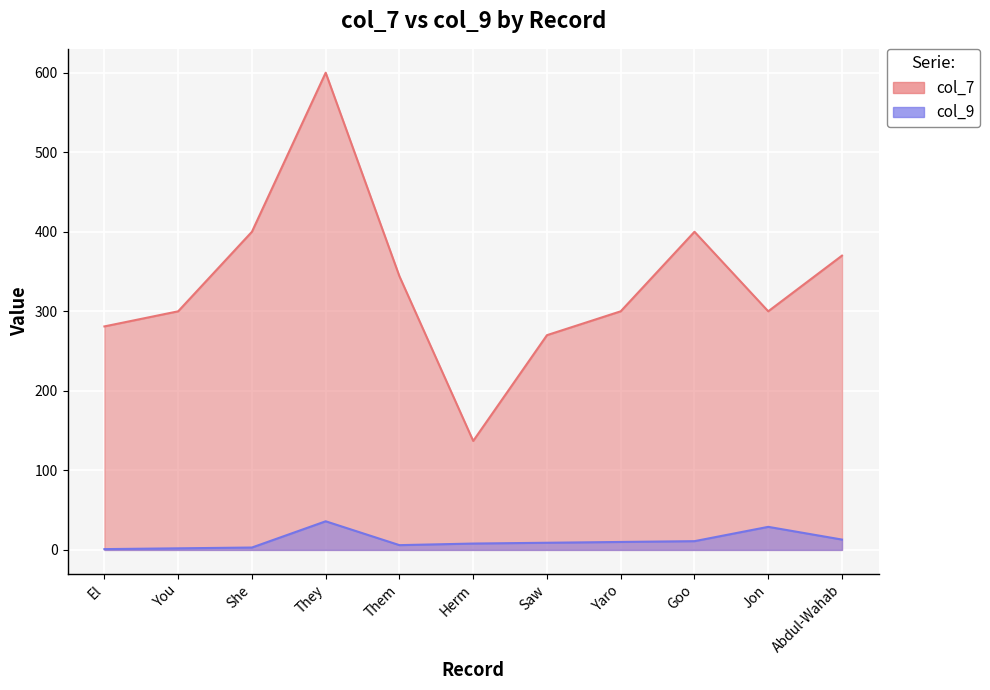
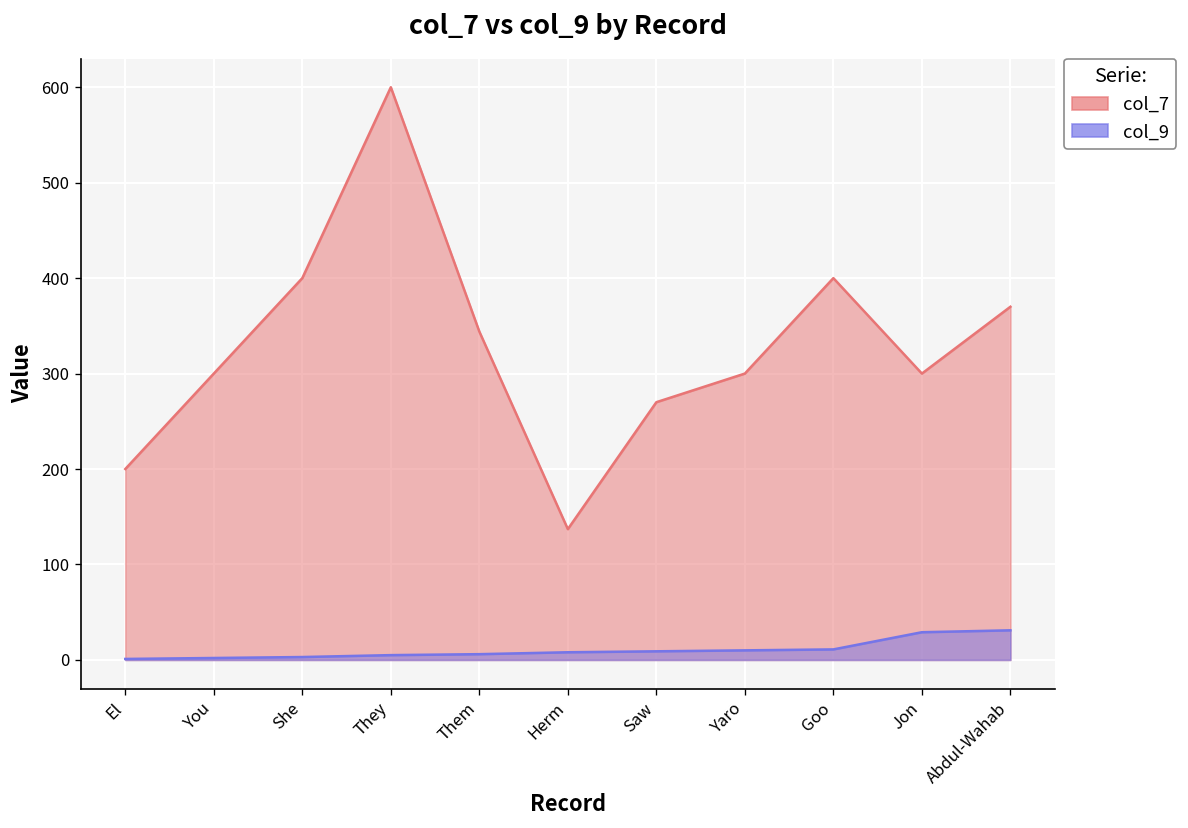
  {
    "col_7": {
-     "El": 280,
+     "El": 200,
      "You": 300,
      "She": 400,
      "They": 600,
      "Them": 340,
      "Herm": 140,
      "Saw": 270,
      "Yaro": 300,
      "Goo": 400,
      "Jon": 300,
      "Abdul-Wahab": 370
    },
    "col_9": {
      "El": 0,
      "You": 0,
      "She": 0,
-     "They": 40,
+     "They": 10,
      "Them": 10,
      "Herm": 10,
      "Saw": 10,
      "Yaro": 10,
      "Goo": 10,
      "Jon": 30,
-     "Abdul-Wahab": 10
+     "Abdul-Wahab": 30
    }
  }
